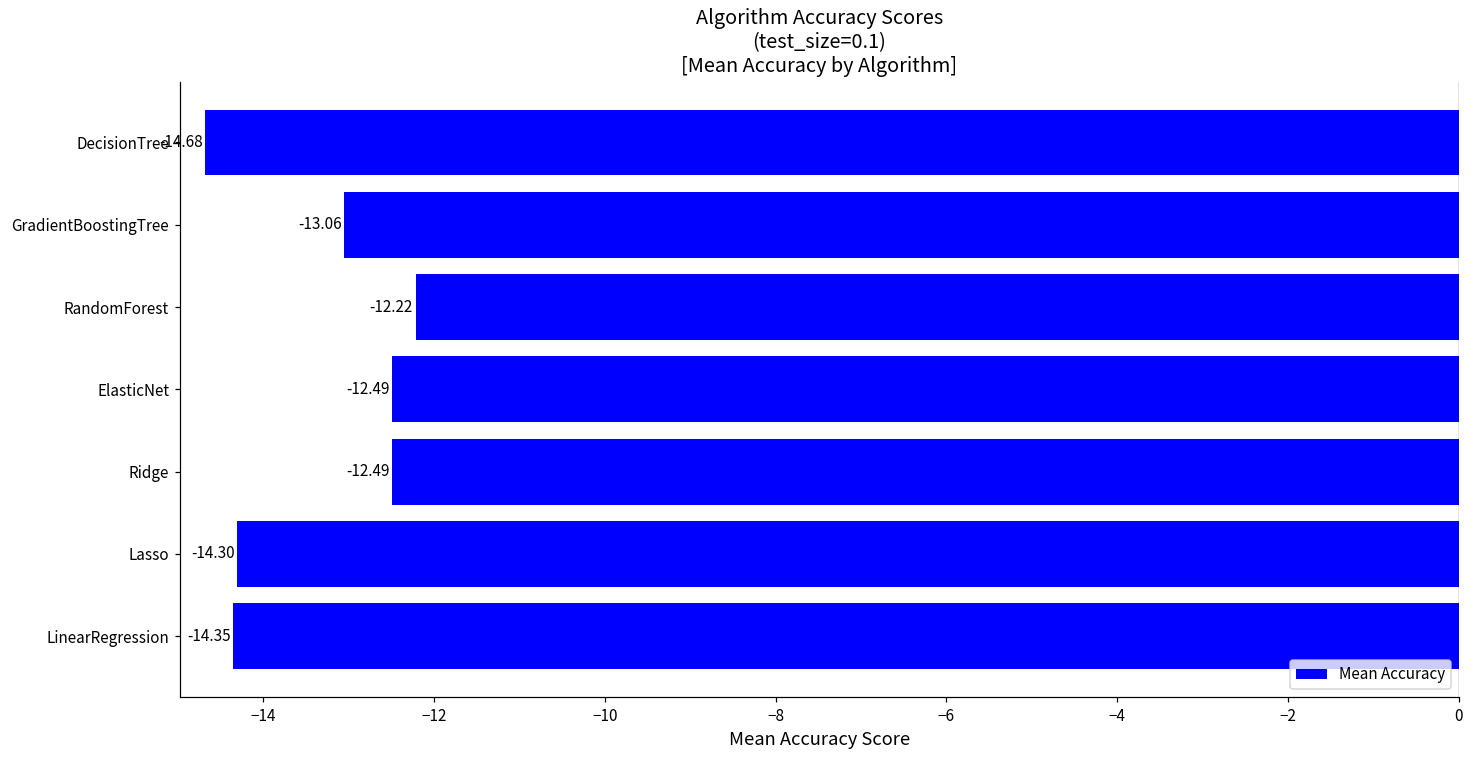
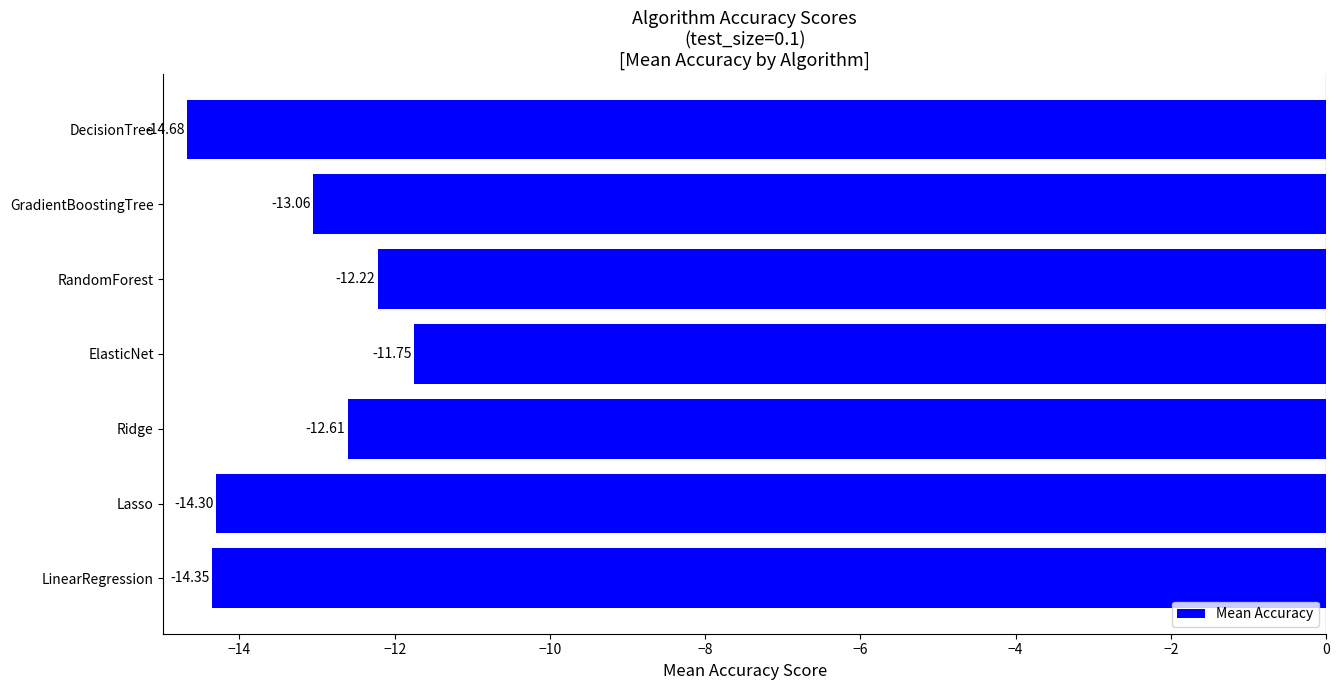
  {
    "DecisionTree": -14.68,
    "GradientBoostingTree": -13.06,
    "RandomForest": -12.22,
-   "ElasticNet": -12.49,
-   "Ridge": -12.49,
+   "ElasticNet": -11.75,
+   "Ridge": -12.61,
    "Lasso": -14.30,
    "LinearRegression": -14.35
  }
